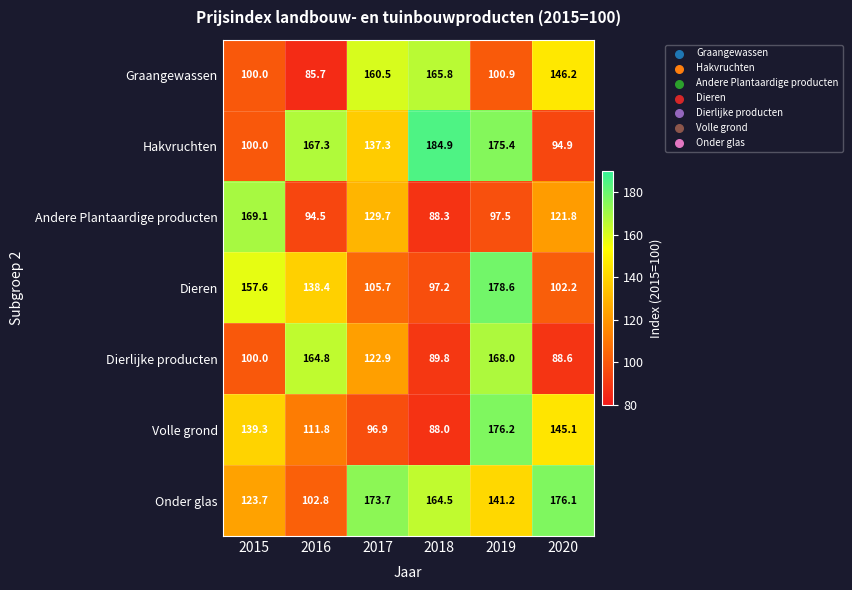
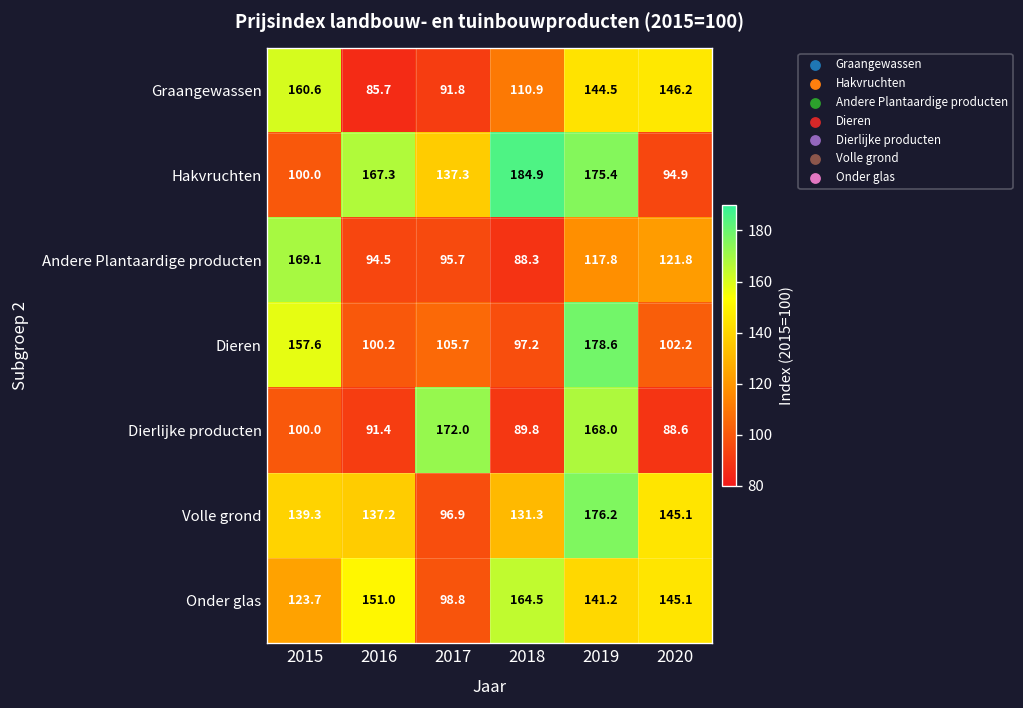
  {
    "Graangewassen": {
-     "2015": 100.0,
+     "2015": 160.6,
      "2016": 85.7,
-     "2017": 160.5,
-     "2018": 165.8,
-     "2019": 100.9,
+     "2017": 91.8,
+     "2018": 110.9,
+     "2019": 144.5,
      "2020": 146.2
    },
    "Hakvruchten": {
      "2015": 100.0,
      "2016": 167.3,
      "2017": 137.3,
      "2018": 184.9,
      "2019": 175.4,
      "2020": 94.9
    },
    "Andere Plantaardige producten": {
      "2015": 169.1,
      "2016": 94.5,
-     "2017": 129.7,
+     "2017": 95.7,
      "2018": 88.3,
-     "2019": 97.5,
+     "2019": 117.8,
      "2020": 121.8
    },
    "Dieren": {
      "2015": 157.6,
-     "2016": 138.4,
+     "2016": 100.2,
      "2017": 105.7,
      "2018": 97.2,
      "2019": 178.6,
      "2020": 102.2
    },
    "Dierlijke producten": {
      "2015": 100.0,
-     "2016": 164.8,
-     "2017": 122.9,
+     "2016": 91.4,
+     "2017": 172.0,
      "2018": 89.8,
      "2019": 168.0,
      "2020": 88.6
    },
    "Volle grond": {
      "2015": 139.3,
-     "2016": 111.8,
+     "2016": 137.2,
      "2017": 96.9,
-     "2018": 88.0,
+     "2018": 131.3,
      "2019": 176.2,
      "2020": 145.1
    },
    "Onder glas": {
      "2015": 123.7,
-     "2016": 102.8,
-     "2017": 173.7,
+     "2016": 151.0,
+     "2017": 98.8,
      "2018": 164.5,
      "2019": 141.2,
-     "2020": 176.1
+     "2020": 145.1
    }
  }
